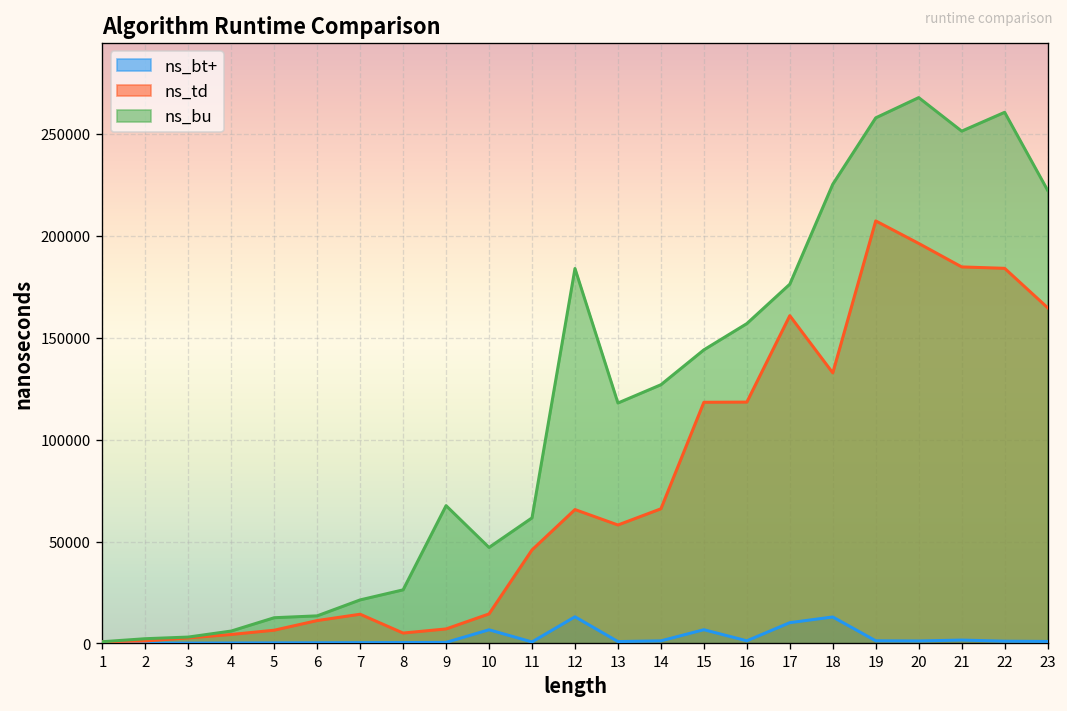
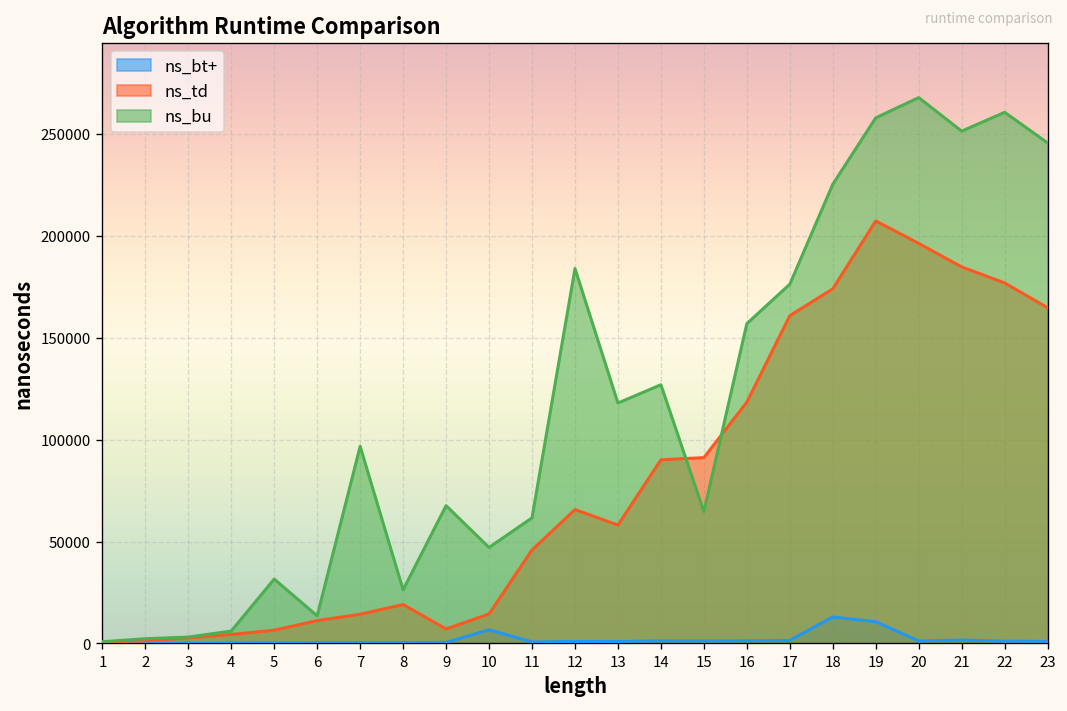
  {
    "ns_bt+": {
      "3": 0,
      "4": 0,
      "5": 0,
      "6": 0,
      "7": 0,
      "8": 0,
      "9": 1000,
      "10": 7000,
      "11": 1000,
-     "12": 13000,
+     "12": 1000,
      "13": 1000,
      "14": 1000,
-     "15": 7000,
+     "15": 1000,
      "16": 1000,
-     "17": 10000,
+     "17": 2000,
      "18": 13000,
-     "19": 1000,
+     "19": 11000,
      "20": 1000,
      "21": 2000,
      "22": 1000,
      "23": 1000
    },
    "ns_td": {
      "4": 4000,
      "5": 7000,
      "6": 11000,
      "7": 14000,
-     "8": 5000,
+     "8": 19000,
      "9": 7000,
      "10": 15000,
      "11": 46000,
      "12": 66000,
      "13": 58000,
-     "14": 66000,
-     "15": 118000,
+     "14": 90000,
+     "15": 91000,
      "16": 119000,
      "17": 161000,
-     "18": 133000,
+     "18": 174000,
      "19": 207000,
      "20": 196000,
      "21": 185000,
-     "22": 184000,
+     "22": 177000,
      "23": 165000
    },
    "ns_bu": {
      "4": 6000,
-     "5": 13000,
+     "5": 32000,
      "6": 14000,
-     "7": 21000,
+     "7": 97000,
      "8": 26000,
      "9": 68000,
      "10": 47000,
      "11": 62000,
      "12": 184000,
      "13": 118000,
      "14": 127000,
-     "15": 144000,
+     "15": 65000,
      "16": 157000,
      "17": 176000,
      "18": 225000,
      "19": 258000,
      "20": 268000,
      "21": 252000,
      "22": 261000,
-     "23": 223000
+     "23": 246000
    }
  }
